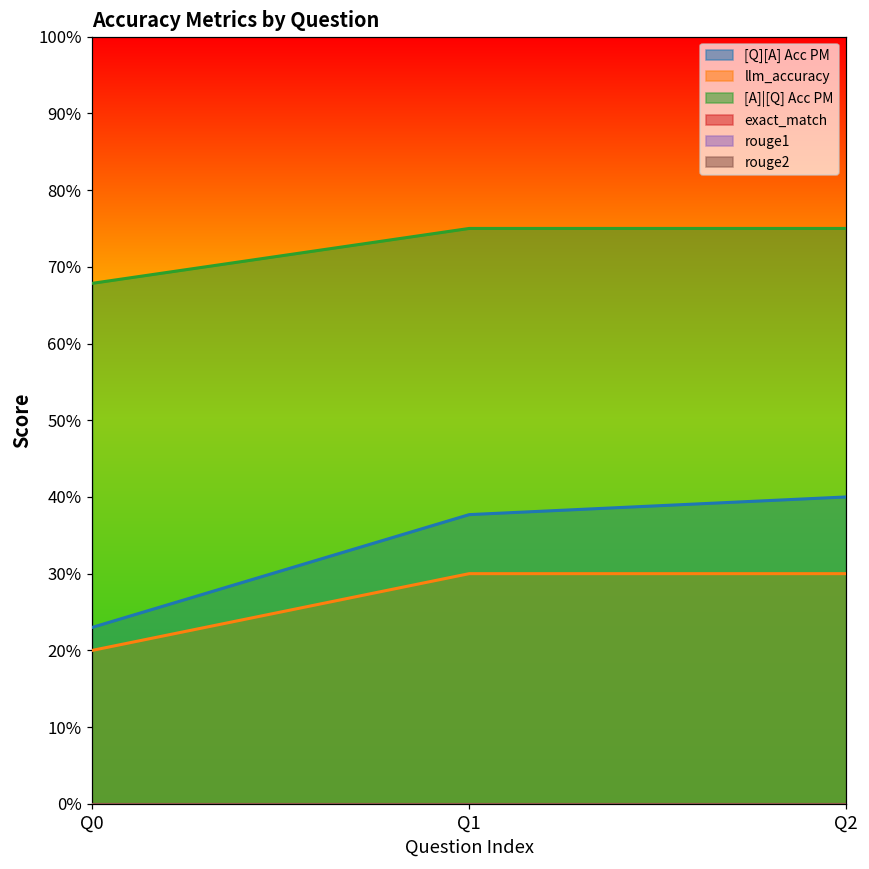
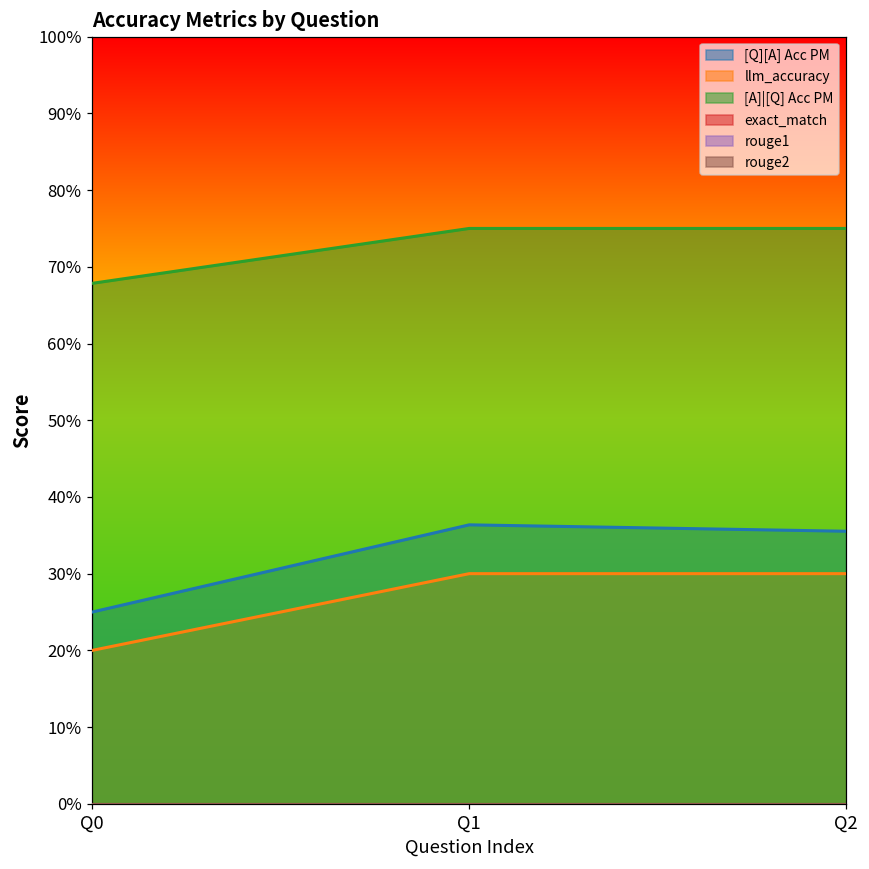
  {
    "[Q][A] Acc PM": {
-     "Q0": "23%",
-     "Q1": "38%",
-     "Q2": "40%"
+     "Q0": "25%",
+     "Q1": "36%",
+     "Q2": "36%"
    },
    "llm_accuracy": {
      "Q0": "20%",
      "Q1": "30%",
      "Q2": "30%"
    },
    "[A]|[Q] Acc PM": {
      "Q0": "68%",
      "Q1": "75%",
      "Q2": "75%"
    },
    "rouge2": {
      "Q0": "0%",
      "Q1": "0%",
      "Q2": "0%"
    }
  }
